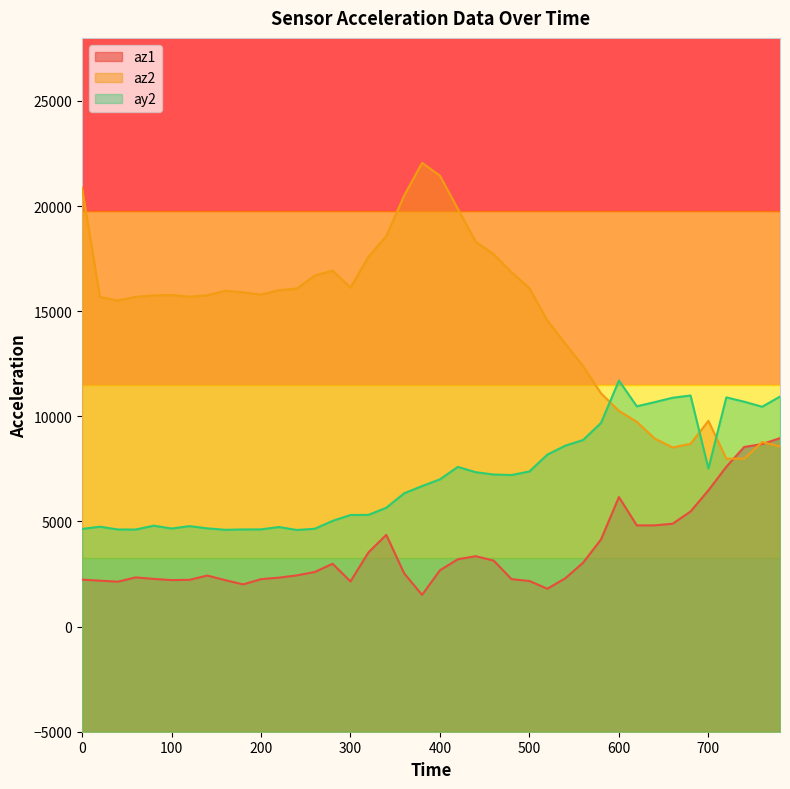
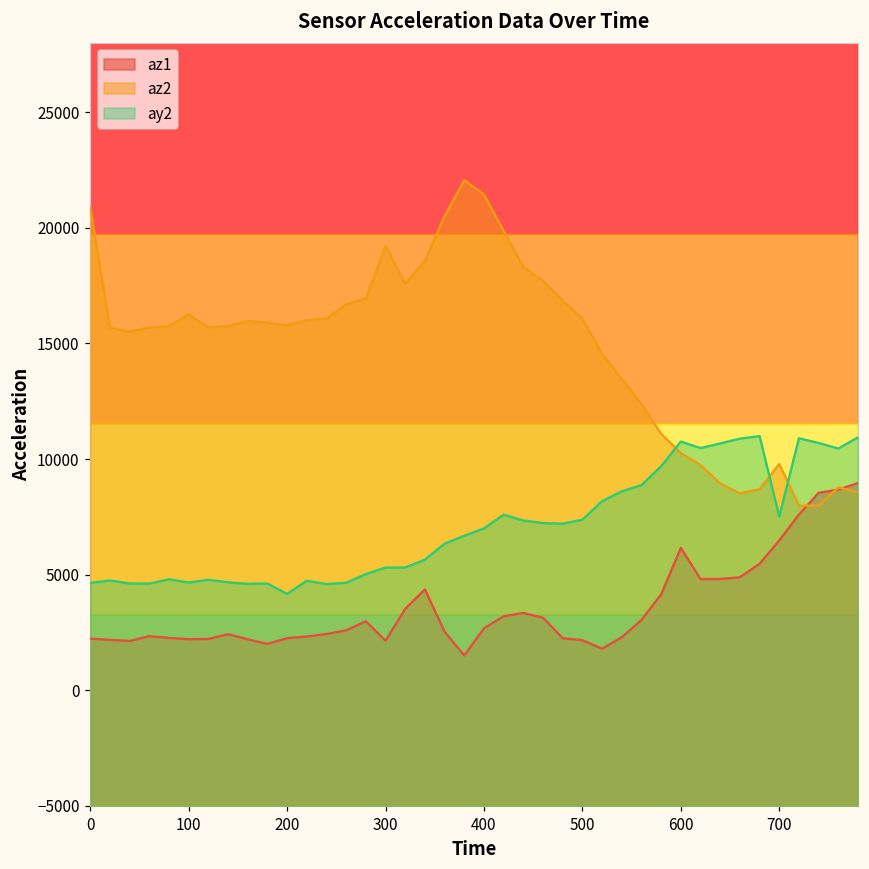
  {
    "az1": {
      "0": 2200,
      "100": 2200,
      "200": 2300,
      "300": 2100,
      "400": 2700,
      "500": 2200,
      "600": 6200,
      "700": 6500
    },
    "az2": {
      "0": 20900,
-     "100": 15800,
+     "100": 16300,
      "200": 15800,
-     "300": 16100,
+     "300": 19200,
      "400": 21400,
      "500": 16100,
      "600": 10300,
      "700": 9800
    },
    "ay2": {
      "0": 4600,
      "100": 4700,
-     "200": 4600,
+     "200": 4200,
      "300": 5300,
      "400": 7000,
      "500": 7400,
-     "600": 11700,
+     "600": 10800,
      "700": 7500
    }
  }
